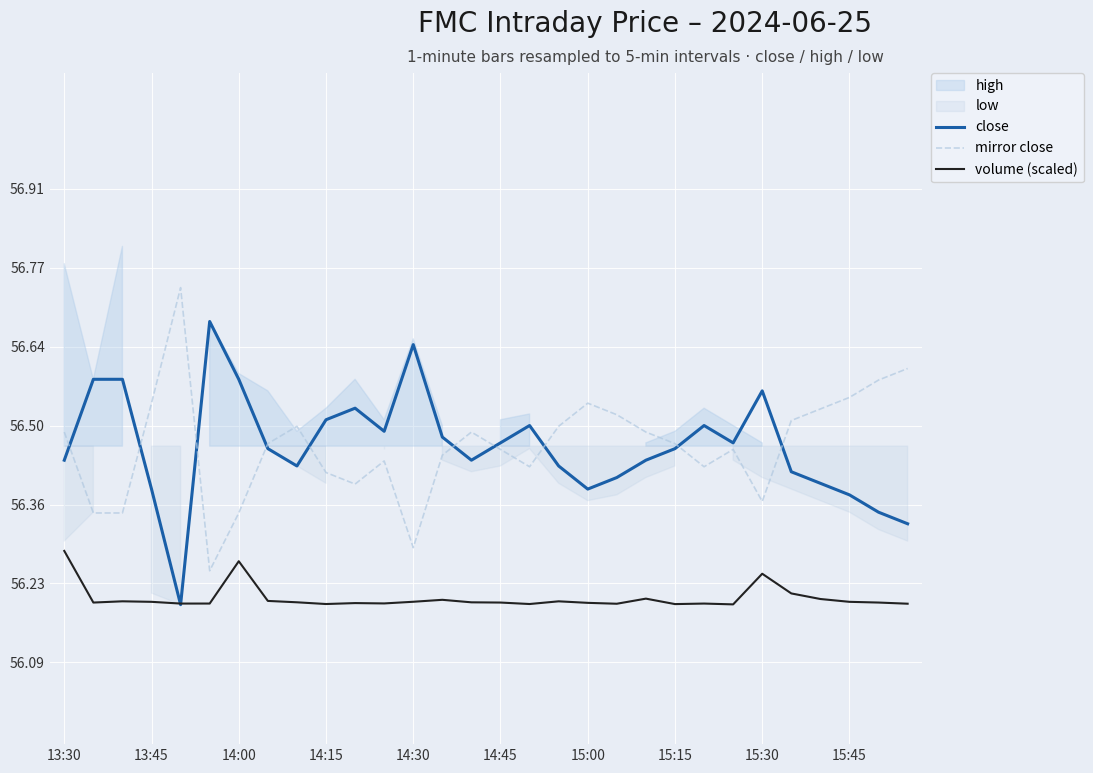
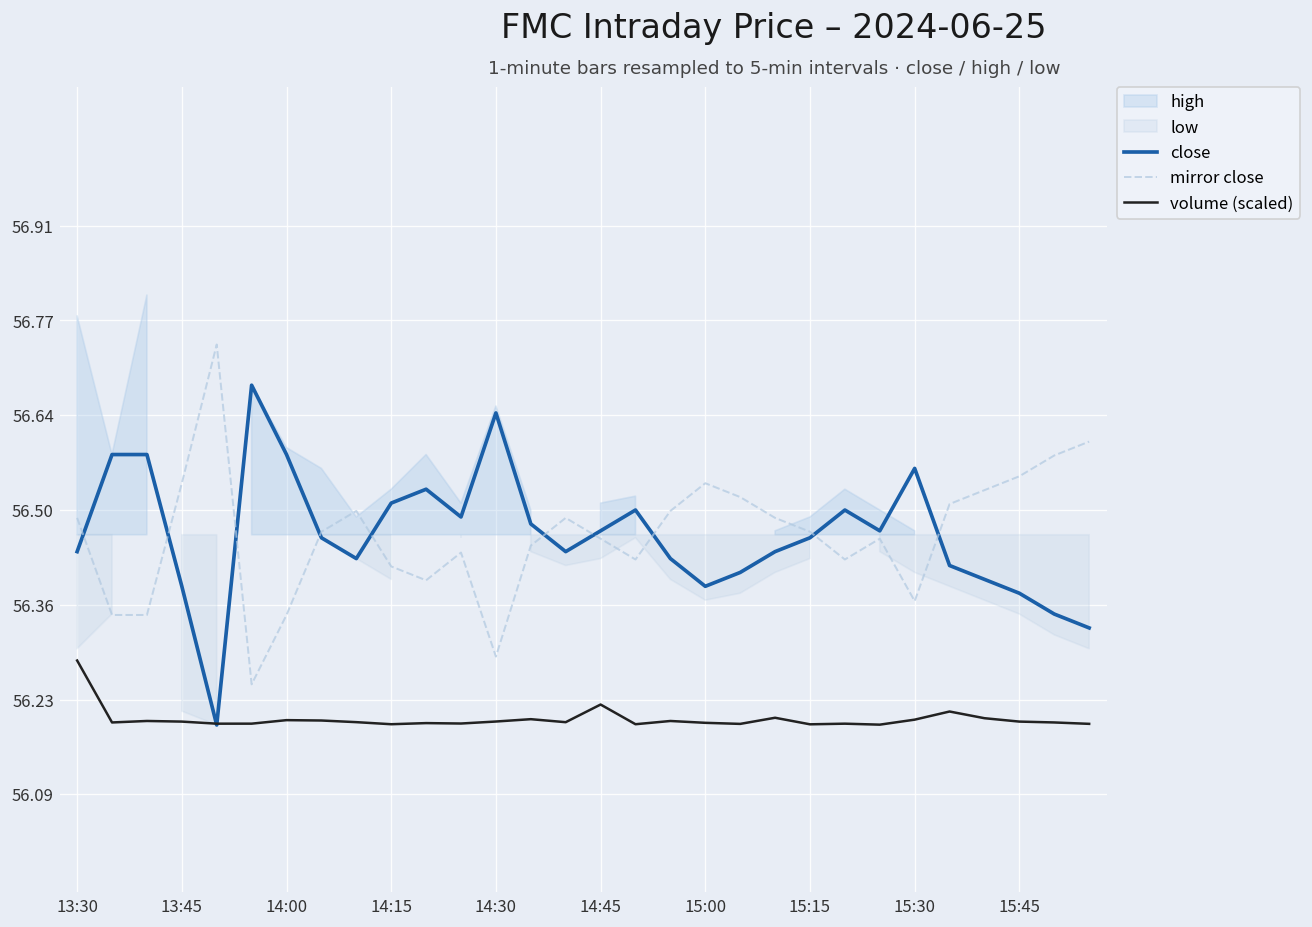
  {
    "close": {
      "13:30": 56.44,
      "13:45": 56.39,
      "14:00": 56.58,
      "14:15": 56.51,
      "14:30": 56.64,
      "14:45": 56.47,
      "15:00": 56.39,
      "15:15": 56.46,
      "15:30": 56.56,
      "15:45": 56.38
    },
    "mirror close": {
      "13:30": 56.49,
      "13:45": 56.54,
      "14:00": 56.35,
      "14:15": 56.42,
      "14:30": 56.29,
      "14:45": 56.46,
      "15:00": 56.54,
      "15:15": 56.47,
      "15:30": 56.37,
      "15:45": 56.55
    },
    "volume (scaled)": {
      "13:30": 56.28,
      "13:45": 56.19,
-     "14:00": 56.27,
+     "14:00": 56.20,
      "14:15": 56.19,
      "14:30": 56.20,
-     "14:45": 56.19,
+     "14:45": 56.22,
      "15:00": 56.19,
      "15:15": 56.19,
-     "15:30": 56.24,
+     "15:30": 56.20,
      "15:45": 56.19
    }
  }
